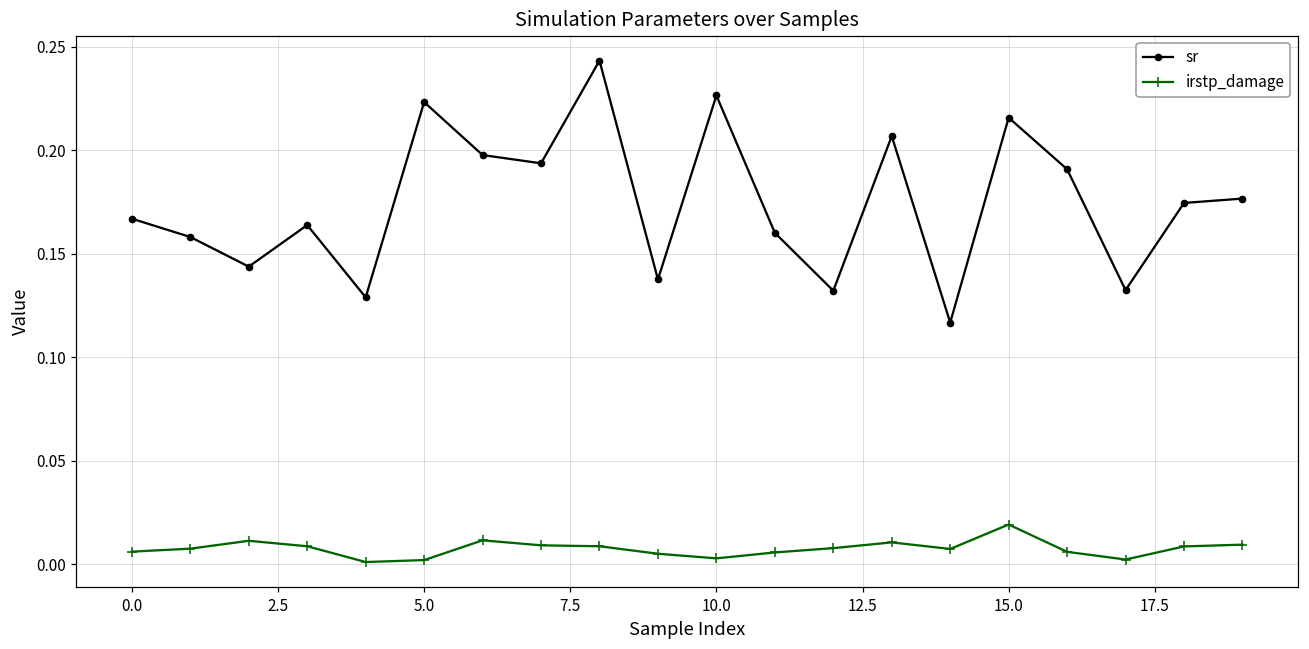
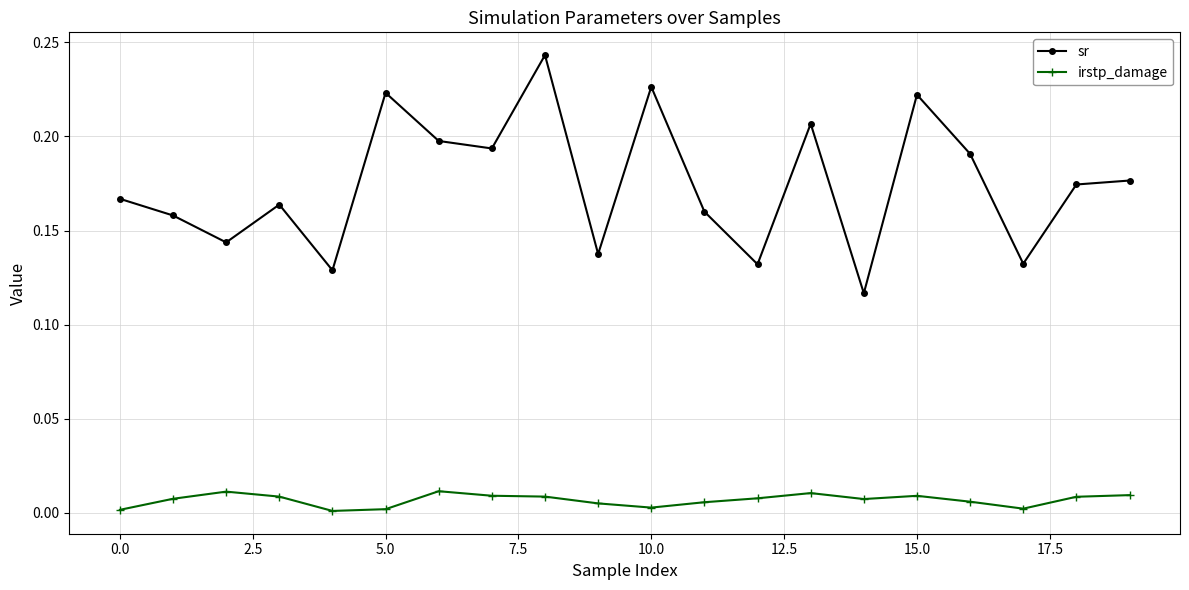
  {
    "sr": {
      "0.0": 0.167,
      "5.0": 0.223,
      "10.0": 0.226,
-     "15.0": 0.216
+     "15.0": 0.222
    },
    "irstp_damage": {
-     "0.0": 0.006,
+     "0.0": 0.002,
      "5.0": 0.002,
      "10.0": 0.003,
-     "15.0": 0.019
+     "15.0": 0.009
    }
  }
